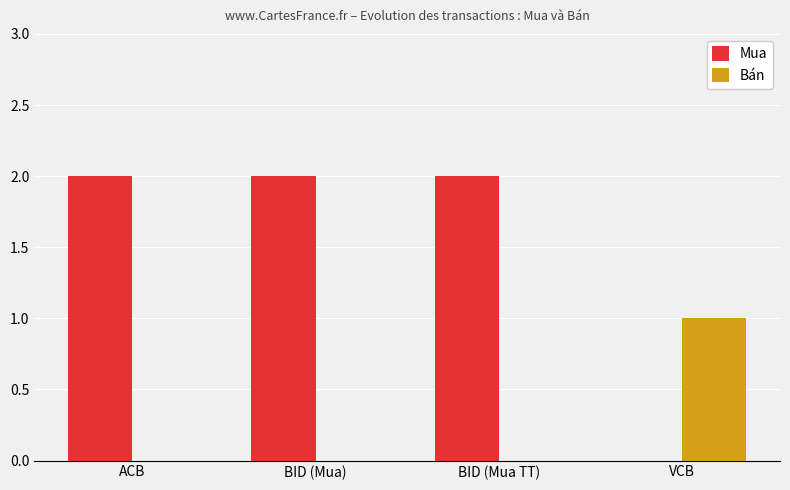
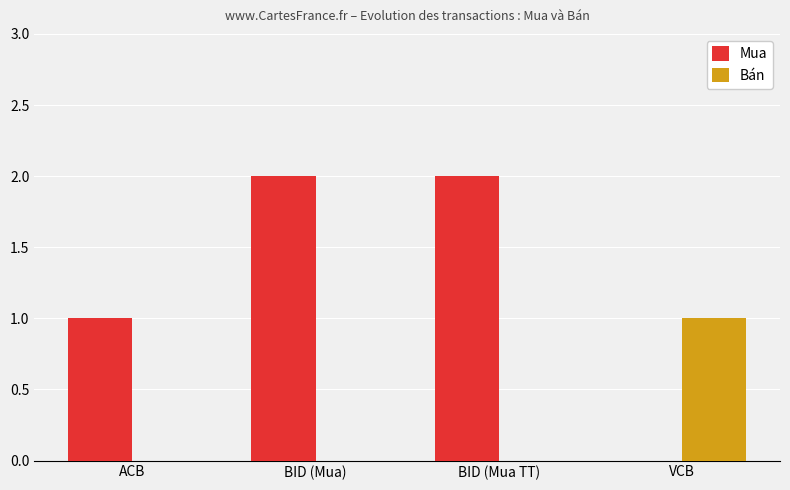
  {
    "Mua": {
-     "ACB": 2,
+     "ACB": 1,
      "BID (Mua)": 2,
      "BID (Mua TT)": 2,
      "VCB": 0
    },
    "Bán": {
      "ACB": 0,
      "BID (Mua)": 0,
      "BID (Mua TT)": 0,
      "VCB": 1
    }
  }
